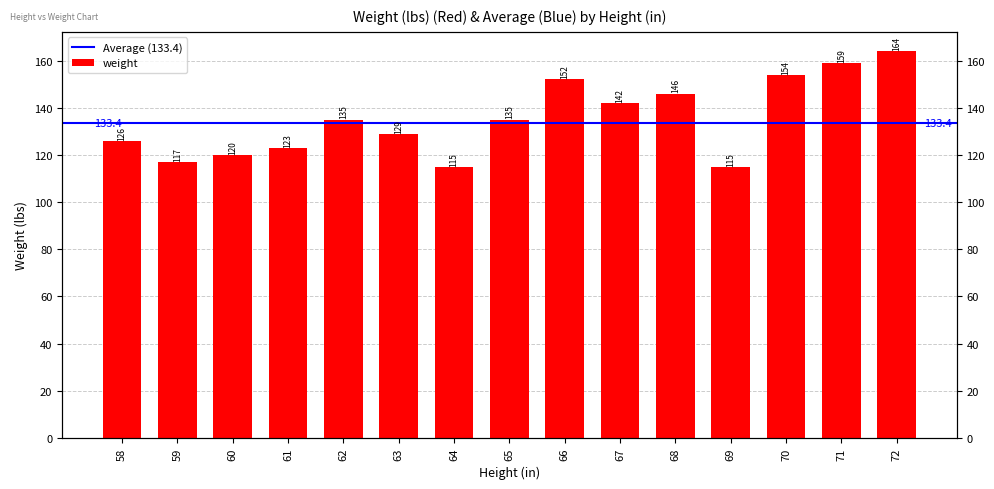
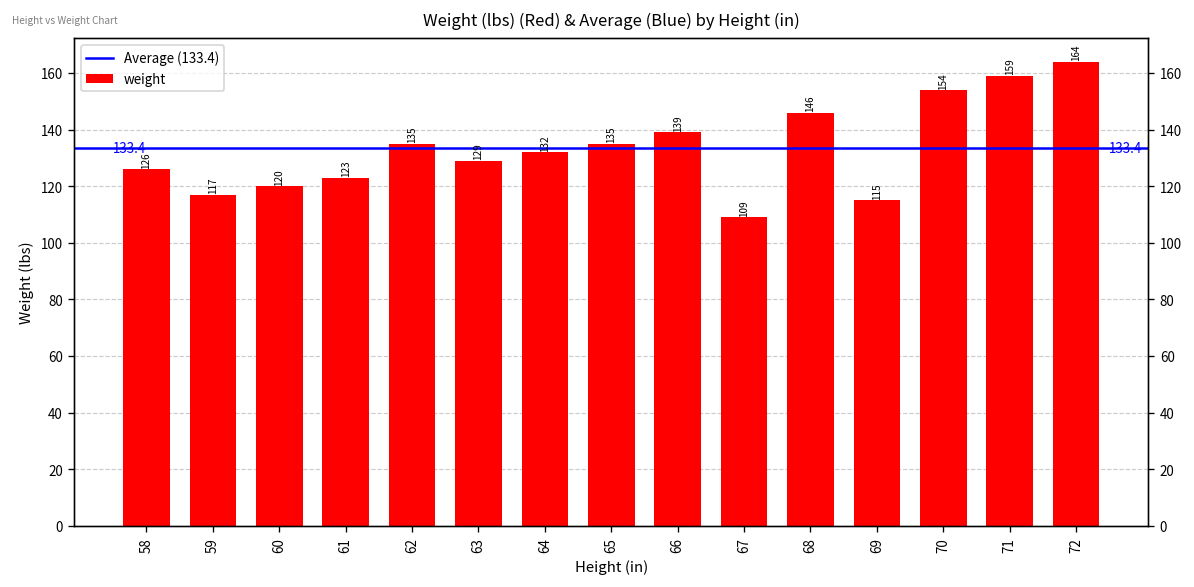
  {
    "58": 126,
    "59": 117,
    "60": 120,
    "61": 123,
    "62": 135,
    "63": 129,
-   "64": 115,
+   "64": 132,
    "65": 135,
-   "66": 152,
-   "67": 142,
+   "66": 139,
+   "67": 109,
    "68": 146,
    "69": 115,
    "70": 154,
    "71": 159,
    "72": 164
  }
